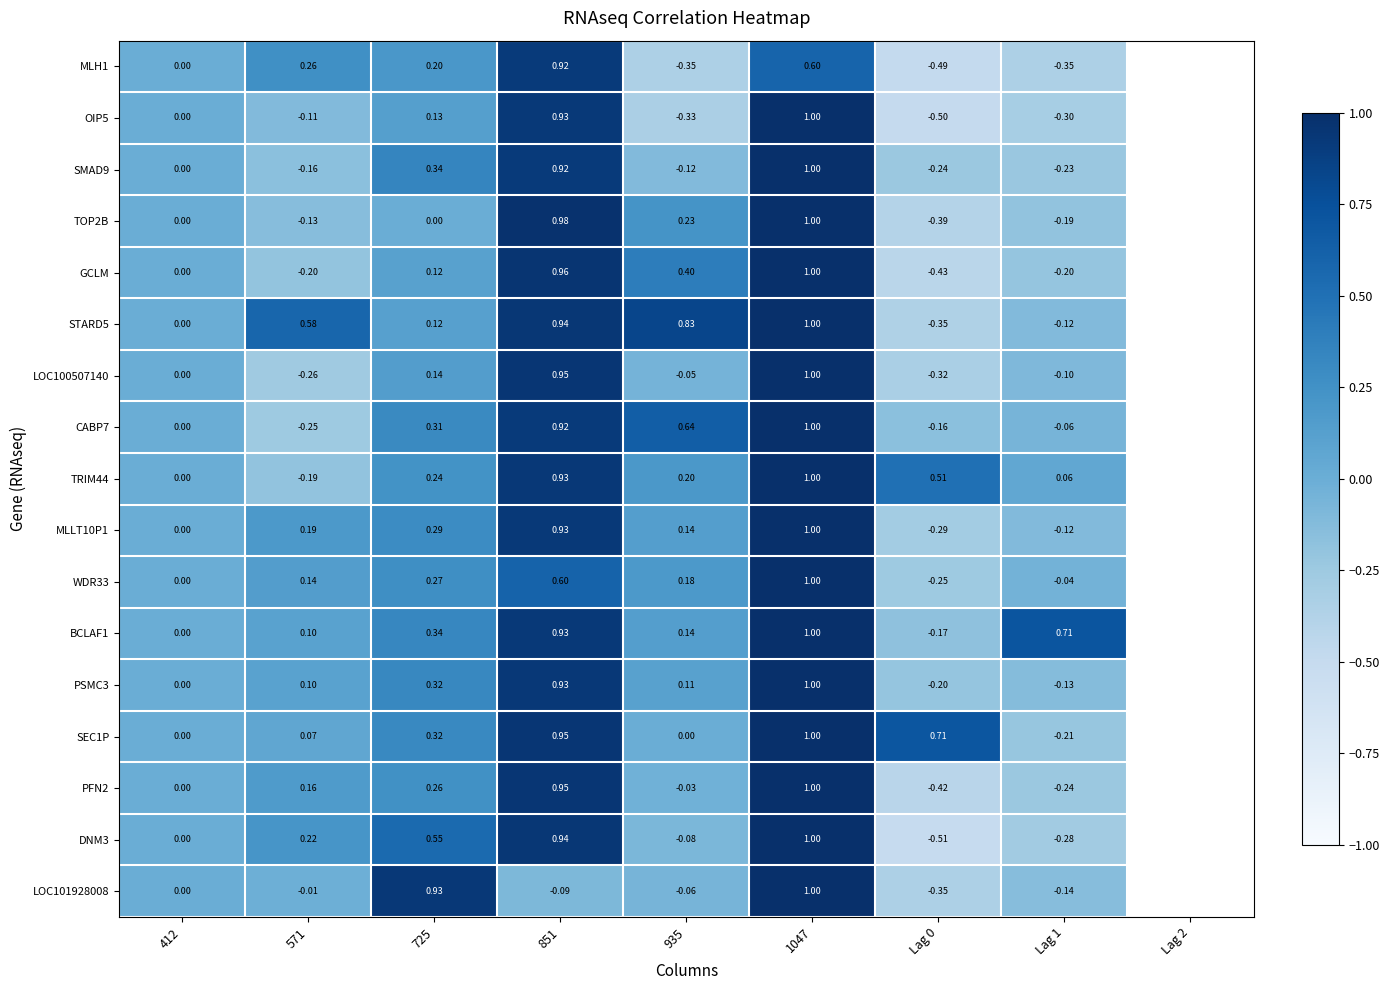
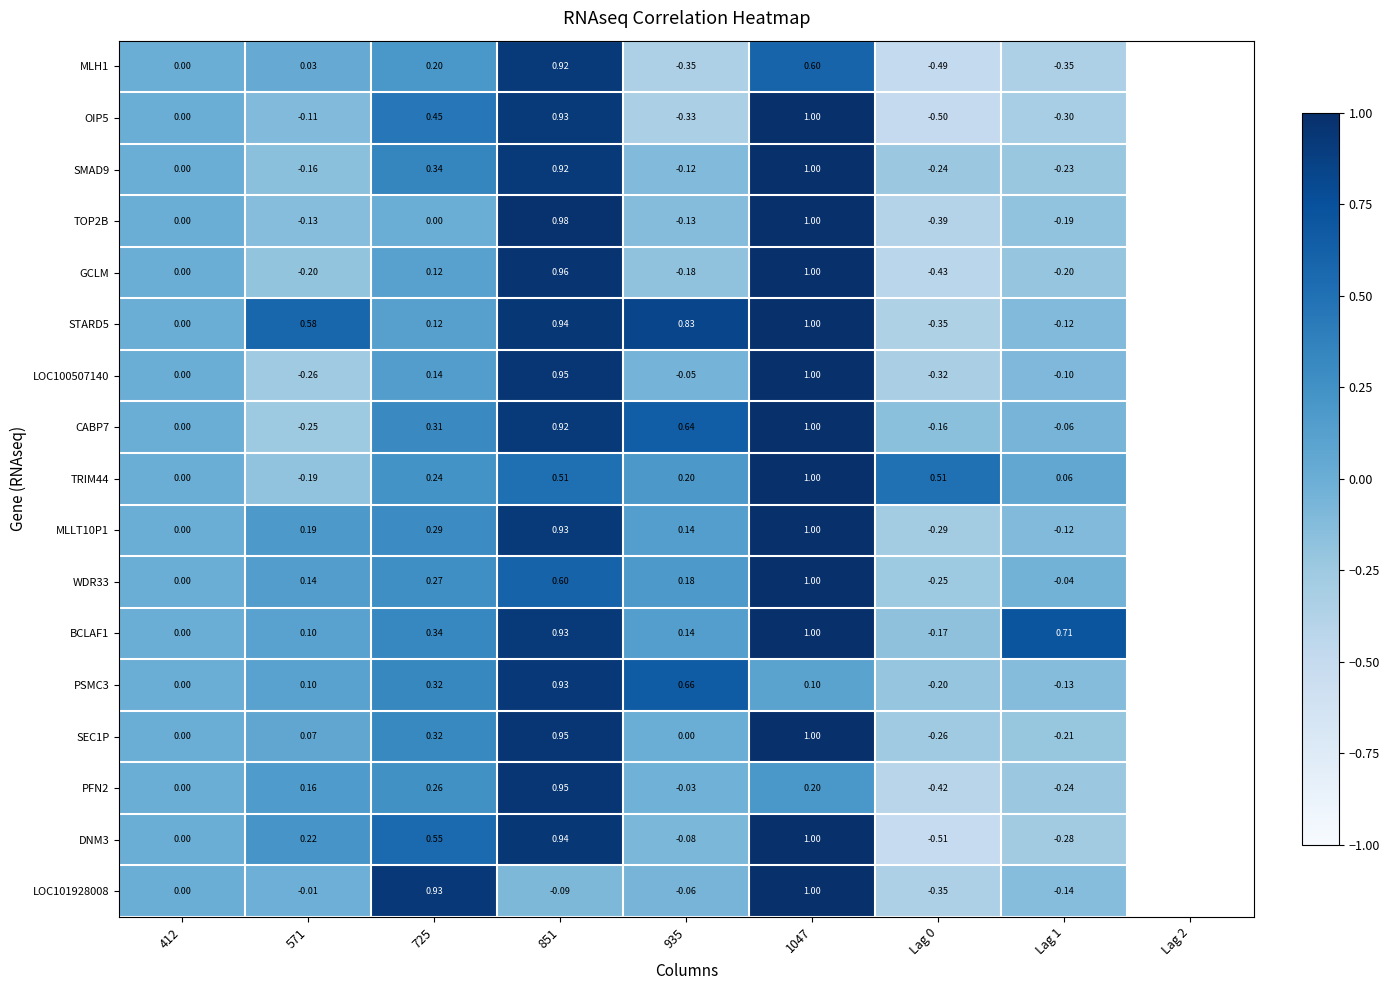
  {
    "MLH1": {
      "412": 0.00,
-     "571": 0.26,
+     "571": 0.03,
      "725": 0.20,
      "851": 0.92,
      "935": -0.35,
      "1047": 0.60,
      "Lag 0": -0.49,
      "Lag 1": -0.35
    },
    "OIP5": {
      "412": 0.00,
      "571": -0.11,
-     "725": 0.13,
+     "725": 0.45,
      "851": 0.93,
      "935": -0.33,
      "1047": 1.00,
      "Lag 0": -0.50,
      "Lag 1": -0.30
    },
    "SMAD9": {
      "412": 0.00,
      "571": -0.16,
      "725": 0.34,
      "851": 0.92,
      "935": -0.12,
      "1047": 1.00,
      "Lag 0": -0.24,
      "Lag 1": -0.23
    },
    "TOP2B": {
      "412": 0.00,
      "571": -0.13,
      "725": 0.00,
      "851": 0.98,
-     "935": 0.23,
+     "935": -0.13,
      "1047": 1.00,
      "Lag 0": -0.39,
      "Lag 1": -0.19
    },
    "GCLM": {
      "412": 0.00,
      "571": -0.20,
      "725": 0.12,
      "851": 0.96,
-     "935": 0.40,
+     "935": -0.18,
      "1047": 1.00,
      "Lag 0": -0.43,
      "Lag 1": -0.20
    },
    "STARD5": {
      "412": 0.00,
      "571": 0.58,
      "725": 0.12,
      "851": 0.94,
      "935": 0.83,
      "1047": 1.00,
      "Lag 0": -0.35,
      "Lag 1": -0.12
    },
    "LOC100507140": {
      "412": 0.00,
      "571": -0.26,
      "725": 0.14,
      "851": 0.95,
      "935": -0.05,
      "1047": 1.00,
      "Lag 0": -0.32,
      "Lag 1": -0.10
    },
    "CABP7": {
      "412": 0.00,
      "571": -0.25,
      "725": 0.31,
      "851": 0.92,
      "935": 0.64,
      "1047": 1.00,
      "Lag 0": -0.16,
      "Lag 1": -0.06
    },
    "TRIM44": {
      "412": 0.00,
      "571": -0.19,
      "725": 0.24,
-     "851": 0.93,
+     "851": 0.51,
      "935": 0.20,
      "1047": 1.00,
      "Lag 0": 0.51,
      "Lag 1": 0.06
    },
    "MLLT10P1": {
      "412": 0.00,
      "571": 0.19,
      "725": 0.29,
      "851": 0.93,
      "935": 0.14,
      "1047": 1.00,
      "Lag 0": -0.29,
      "Lag 1": -0.12
    },
    "WDR33": {
      "412": 0.00,
      "571": 0.14,
      "725": 0.27,
      "851": 0.60,
      "935": 0.18,
      "1047": 1.00,
      "Lag 0": -0.25,
      "Lag 1": -0.04
    },
    "BCLAF1": {
      "412": 0.00,
      "571": 0.10,
      "725": 0.34,
      "851": 0.93,
      "935": 0.14,
      "1047": 1.00,
      "Lag 0": -0.17,
      "Lag 1": 0.71
    },
    "PSMC3": {
      "412": 0.00,
      "571": 0.10,
      "725": 0.32,
      "851": 0.93,
-     "935": 0.11,
-     "1047": 1.00,
+     "935": 0.66,
+     "1047": 0.10,
      "Lag 0": -0.20,
      "Lag 1": -0.13
    },
    "SEC1P": {
      "412": 0.00,
      "571": 0.07,
      "725": 0.32,
      "851": 0.95,
      "935": 0.00,
      "1047": 1.00,
-     "Lag 0": 0.71,
+     "Lag 0": -0.26,
      "Lag 1": -0.21
    },
    "PFN2": {
      "412": 0.00,
      "571": 0.16,
      "725": 0.26,
      "851": 0.95,
      "935": -0.03,
-     "1047": 1.00,
+     "1047": 0.20,
      "Lag 0": -0.42,
      "Lag 1": -0.24
    },
    "DNM3": {
      "412": 0.00,
      "571": 0.22,
      "725": 0.55,
      "851": 0.94,
      "935": -0.08,
      "1047": 1.00,
      "Lag 0": -0.51,
      "Lag 1": -0.28
    },
    "LOC101928008": {
      "412": 0.00,
      "571": -0.01,
      "725": 0.93,
      "851": -0.09,
      "935": -0.06,
      "1047": 1.00,
      "Lag 0": -0.35,
      "Lag 1": -0.14
    }
  }
